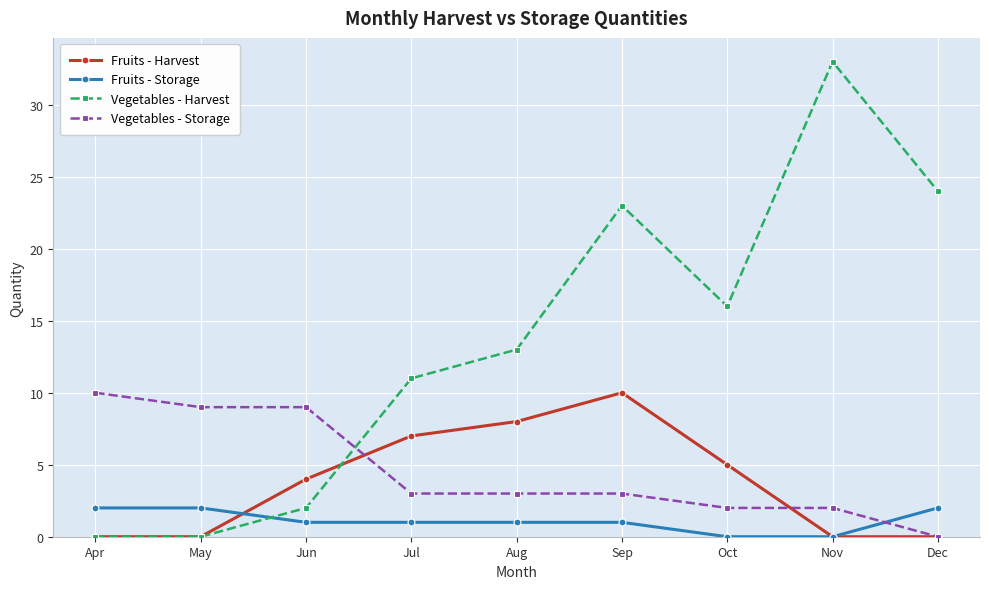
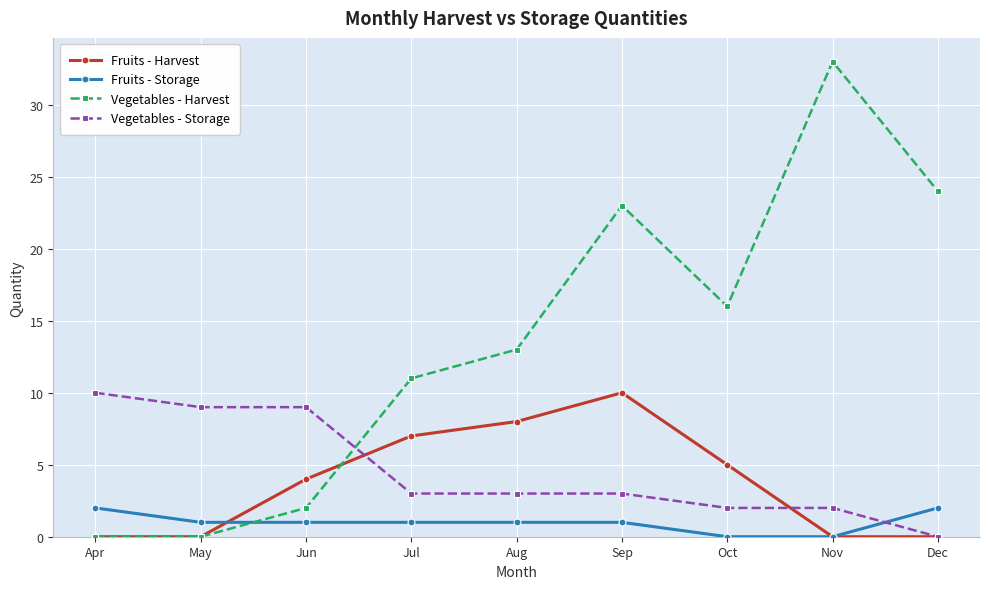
  {
    "Fruits - Harvest": {
      "Jun": 4,
      "Jul": 7,
      "Aug": 8,
      "Sep": 10,
      "Oct": 5
    },
    "Fruits - Storage": {
      "Apr": 2,
-     "May": 2,
+     "May": 1,
      "Jun": 1,
      "Jul": 1,
      "Aug": 1,
      "Sep": 1,
      "Oct": 0,
      "Dec": 2
    },
    "Vegetables - Harvest": {
      "Jun": 2,
      "Jul": 11,
      "Aug": 13,
      "Sep": 23,
      "Oct": 16,
      "Nov": 33,
      "Dec": 24
    },
    "Vegetables - Storage": {
      "Apr": 10,
      "May": 9,
      "Jun": 9,
      "Jul": 3,
      "Aug": 3,
      "Sep": 3,
      "Oct": 2,
      "Nov": 2
    }
  }
